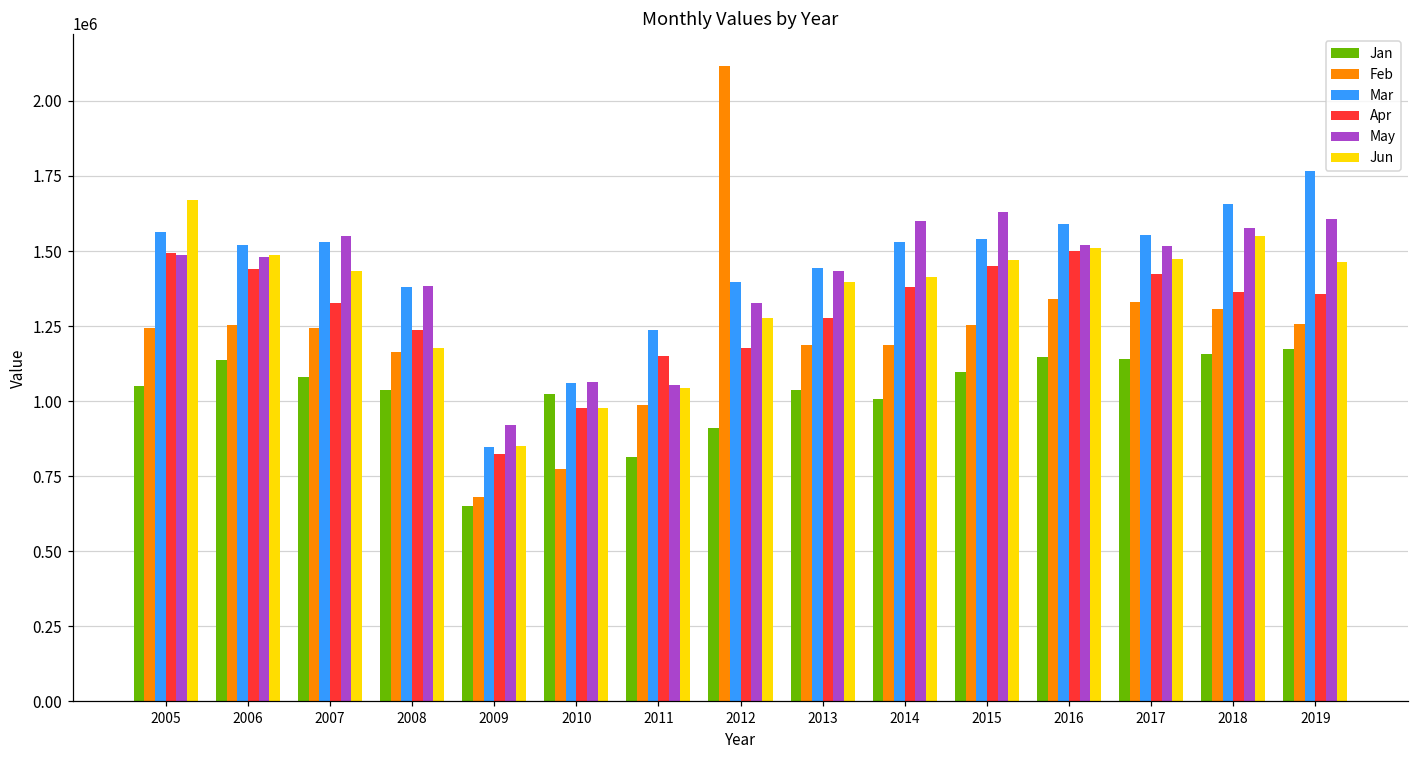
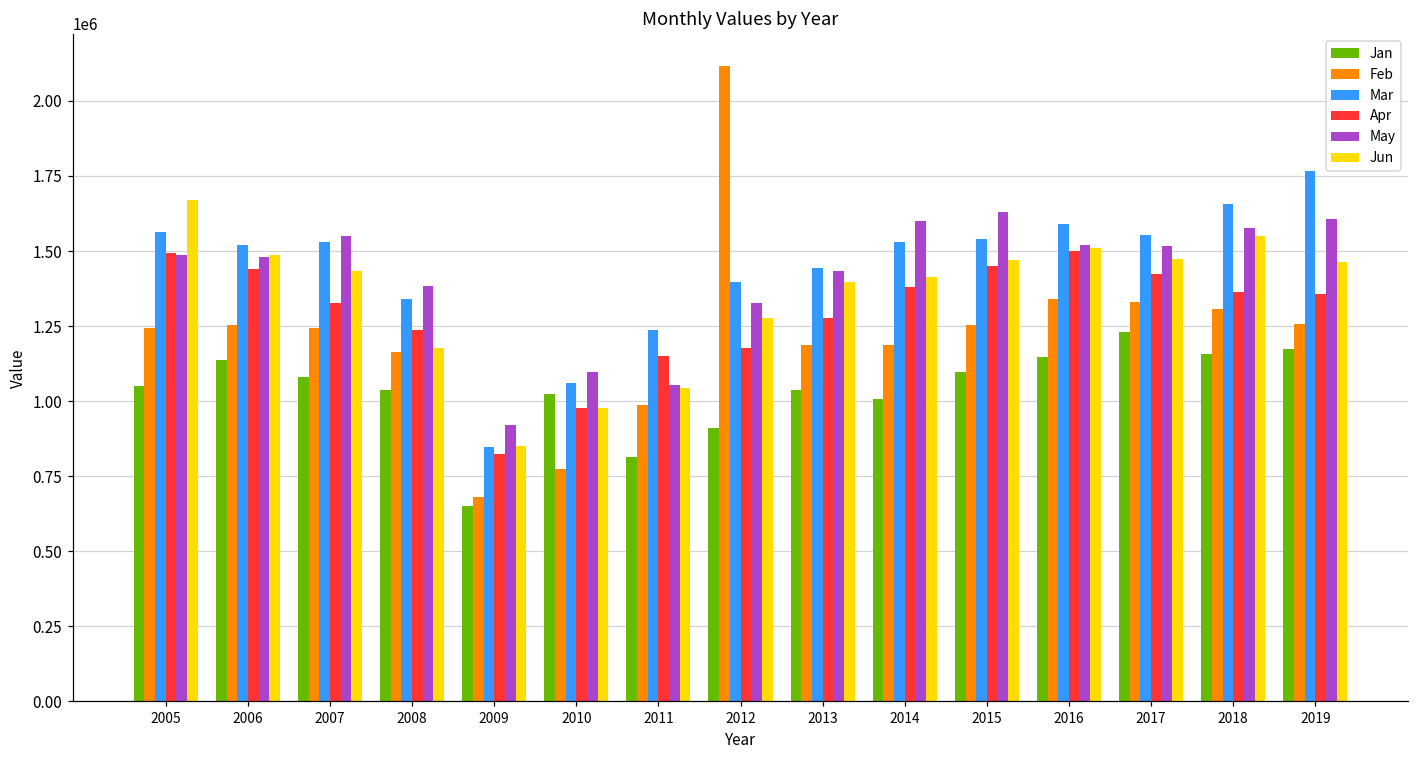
  {
    "Jan": {
      "2005": 1050000,
      "2006": 1140000,
      "2007": 1080000,
      "2008": 1040000,
      "2009": 650000,
      "2010": 1020000,
      "2011": 820000,
      "2012": 910000,
      "2013": 1040000,
      "2014": 1010000,
      "2015": 1100000,
      "2016": 1150000,
-     "2017": 1140000,
+     "2017": 1230000,
      "2018": 1160000,
      "2019": 1170000
    },
    "Feb": {
      "2005": 1240000,
      "2006": 1250000,
      "2007": 1240000,
      "2008": 1160000,
      "2009": 680000,
      "2010": 770000,
      "2011": 990000,
      "2012": 2120000,
      "2013": 1190000,
      "2014": 1190000,
      "2015": 1250000,
      "2016": 1340000,
      "2017": 1330000,
      "2018": 1310000,
      "2019": 1260000
    },
    "Mar": {
      "2005": 1560000,
      "2006": 1520000,
      "2007": 1530000,
-     "2008": 1380000,
+     "2008": 1340000,
      "2009": 850000,
      "2010": 1060000,
      "2011": 1240000,
      "2012": 1400000,
      "2013": 1440000,
      "2014": 1530000,
      "2015": 1540000,
      "2016": 1590000,
      "2017": 1550000,
      "2018": 1660000,
      "2019": 1770000
    },
    "Apr": {
      "2005": 1490000,
      "2006": 1440000,
      "2007": 1330000,
      "2008": 1240000,
      "2009": 820000,
      "2010": 980000,
      "2011": 1150000,
      "2012": 1180000,
      "2013": 1280000,
      "2014": 1380000,
      "2015": 1450000,
      "2016": 1500000,
      "2017": 1420000,
      "2018": 1360000,
      "2019": 1360000
    },
    "May": {
      "2005": 1490000,
      "2006": 1480000,
      "2007": 1550000,
      "2008": 1380000,
      "2009": 920000,
-     "2010": 1060000,
+     "2010": 1100000,
      "2011": 1050000,
      "2012": 1330000,
      "2013": 1430000,
      "2014": 1600000,
      "2015": 1630000,
      "2016": 1520000,
      "2017": 1520000,
      "2018": 1580000,
      "2019": 1610000
    },
    "Jun": {
      "2005": 1670000,
      "2006": 1490000,
      "2007": 1430000,
      "2008": 1180000,
      "2009": 850000,
      "2010": 980000,
      "2011": 1040000,
      "2012": 1280000,
      "2013": 1400000,
      "2014": 1410000,
      "2015": 1470000,
      "2016": 1510000,
      "2017": 1470000,
      "2018": 1550000,
      "2019": 1460000
    }
  }
